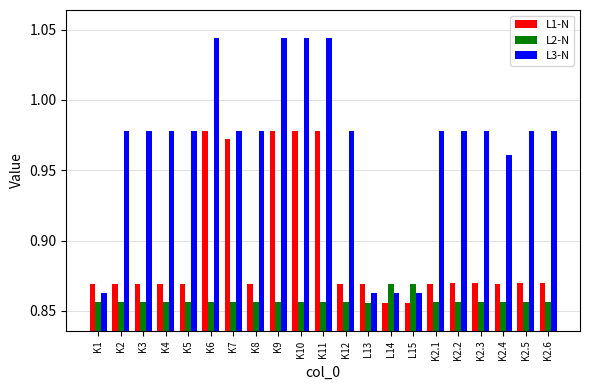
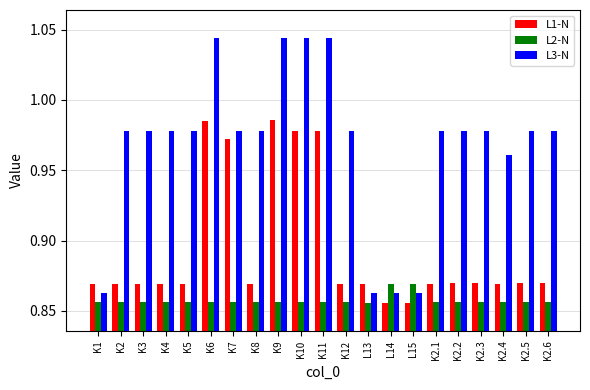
  {
    "L1-N": {
      "K1": 0.869,
      "K2": 0.869,
      "K3": 0.869,
      "K4": 0.869,
      "K5": 0.869,
-     "K6": 0.978,
+     "K6": 0.985,
      "K7": 0.972,
      "K8": 0.869,
-     "K9": 0.978,
+     "K9": 0.986,
      "K10": 0.978,
      "K11": 0.978,
      "K12": 0.869,
      "L13": 0.869,
      "L14": 0.856,
      "L15": 0.856,
      "K2.1": 0.869,
      "K2.2": 0.870,
      "K2.3": 0.870,
      "K2.4": 0.869,
      "K2.5": 0.870,
      "K2.6": 0.870
    },
    "L2-N": {
      "K1": 0.856,
      "K2": 0.856,
      "K3": 0.856,
      "K4": 0.856,
      "K5": 0.856,
      "K6": 0.856,
      "K7": 0.856,
      "K8": 0.856,
      "K9": 0.856,
      "K10": 0.856,
      "K11": 0.856,
      "K12": 0.856,
      "L13": 0.856,
      "L14": 0.869,
      "L15": 0.869,
      "K2.1": 0.856,
      "K2.2": 0.856,
      "K2.3": 0.856,
      "K2.4": 0.856,
      "K2.5": 0.856,
      "K2.6": 0.856
    },
    "L3-N": {
      "K1": 0.863,
      "K2": 0.978,
      "K3": 0.978,
      "K4": 0.978,
      "K5": 0.978,
      "K6": 1.044,
      "K7": 0.978,
      "K8": 0.978,
      "K9": 1.044,
      "K10": 1.044,
      "K11": 1.044,
      "K12": 0.978,
      "L13": 0.862,
      "L14": 0.862,
      "L15": 0.862,
      "K2.1": 0.978,
      "K2.2": 0.978,
      "K2.3": 0.978,
      "K2.4": 0.961,
      "K2.5": 0.978,
      "K2.6": 0.978
    }
  }
